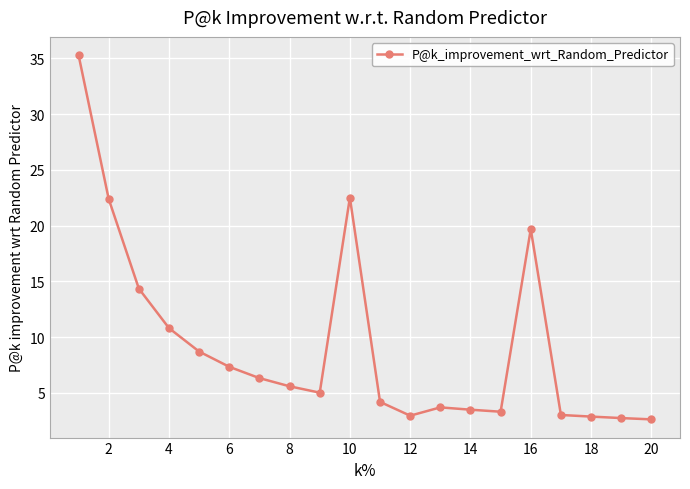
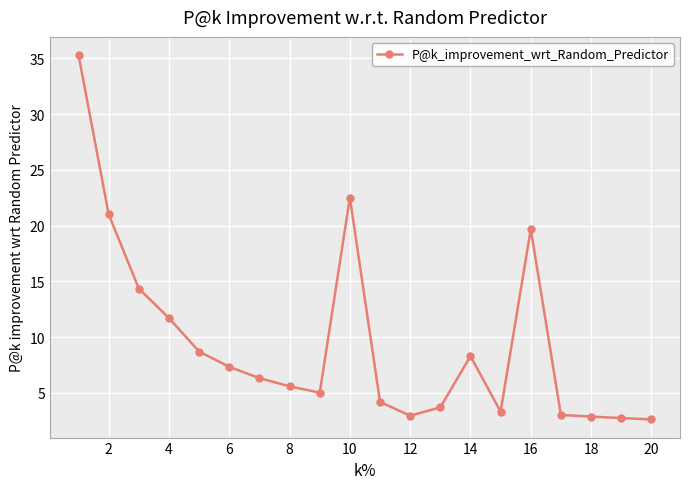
  {
-   "2": 22.4,
-   "4": 10.8,
+   "2": 21.0,
+   "4": 11.7,
    "6": 7.3,
    "8": 5.6,
    "10": 22.5,
    "12": 2.9,
-   "14": 3.5,
+   "14": 8.3,
    "16": 19.7,
    "18": 2.9,
    "20": 2.6
  }
